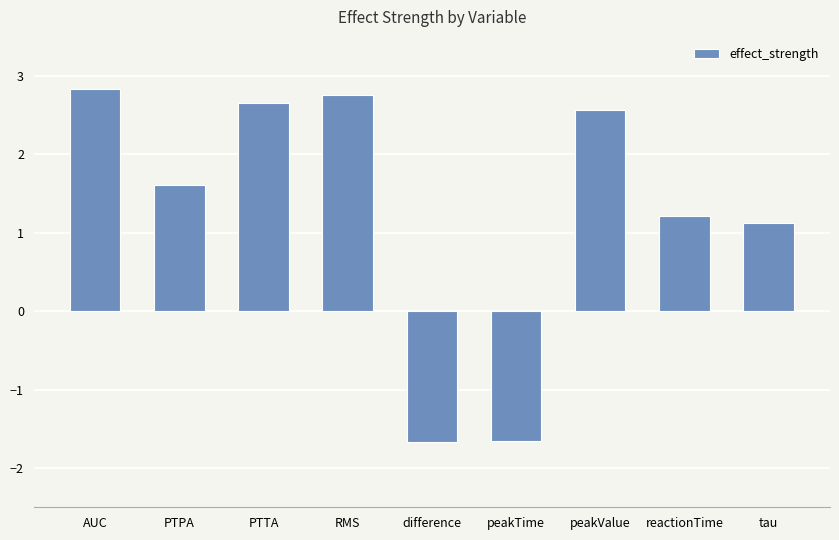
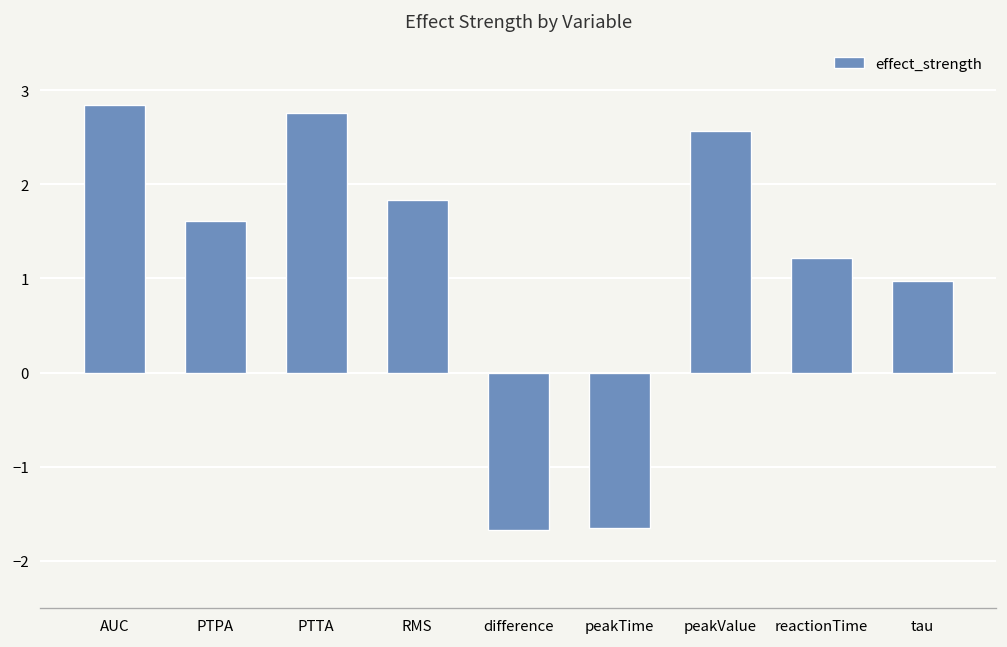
  {
    "AUC": 2.8,
    "PTPA": 1.6,
-   "PTTA": 2.7,
-   "RMS": 2.8,
+   "PTTA": 2.8,
+   "RMS": 1.8,
    "difference": -1.7,
    "peakTime": -1.7,
    "peakValue": 2.6,
    "reactionTime": 1.2,
-   "tau": 1.1
+   "tau": 1.0
  }
